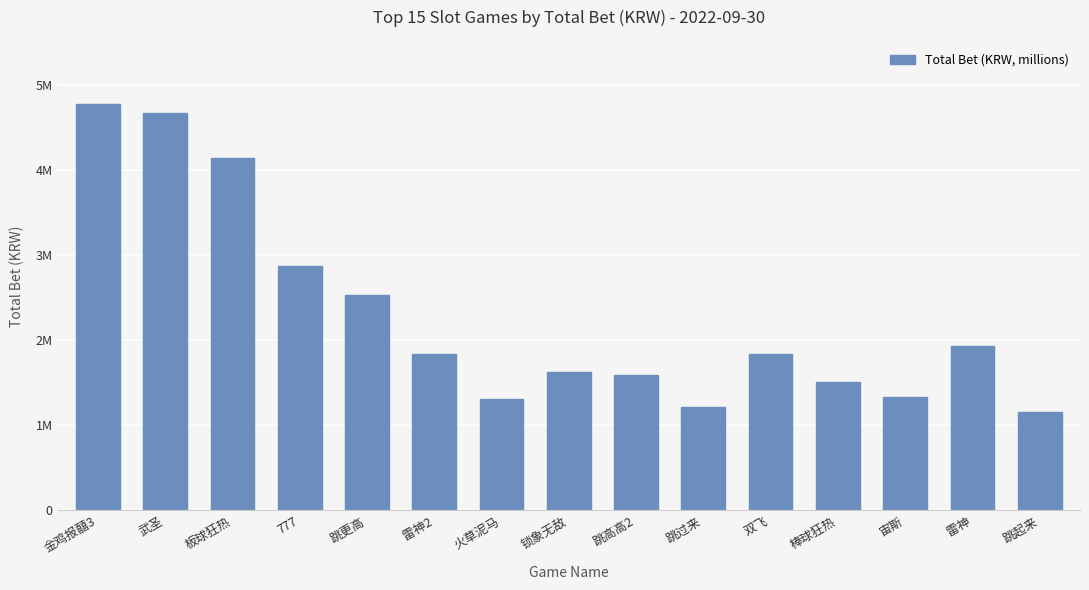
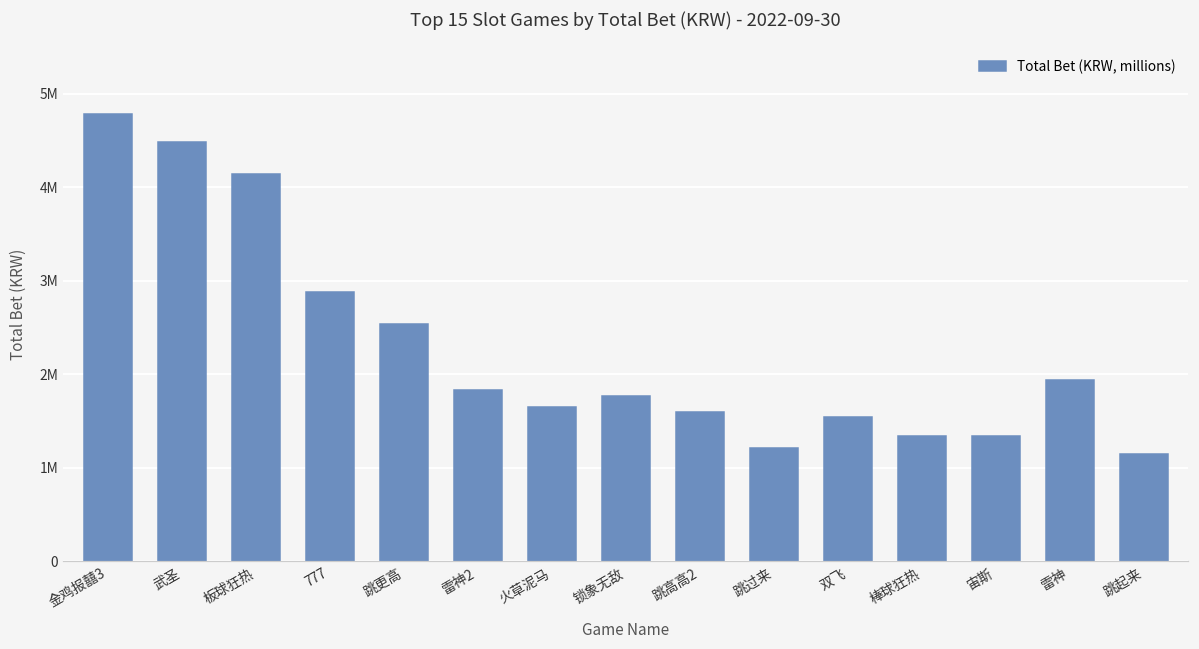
  {
    "金鸡报囍3": 4800000,
-   "武圣": 4700000,
+   "武圣": 4500000,
    "板球狂热": 4100000,
    "777": 2900000,
    "跳更高": 2500000,
    "雷神2": 1800000,
-   "火草泥马": 1300000,
-   "锁象无敌": 1600000,
+   "火草泥马": 1600000,
+   "锁象无敌": 1800000,
    "跳高高2": 1600000,
    "跳过来": 1200000,
-   "双飞": 1800000,
-   "棒球狂热": 1500000,
+   "双飞": 1500000,
+   "棒球狂热": 1300000,
    "宙斯": 1300000,
    "雷神": 1900000,
    "跳起来": 1200000
  }
